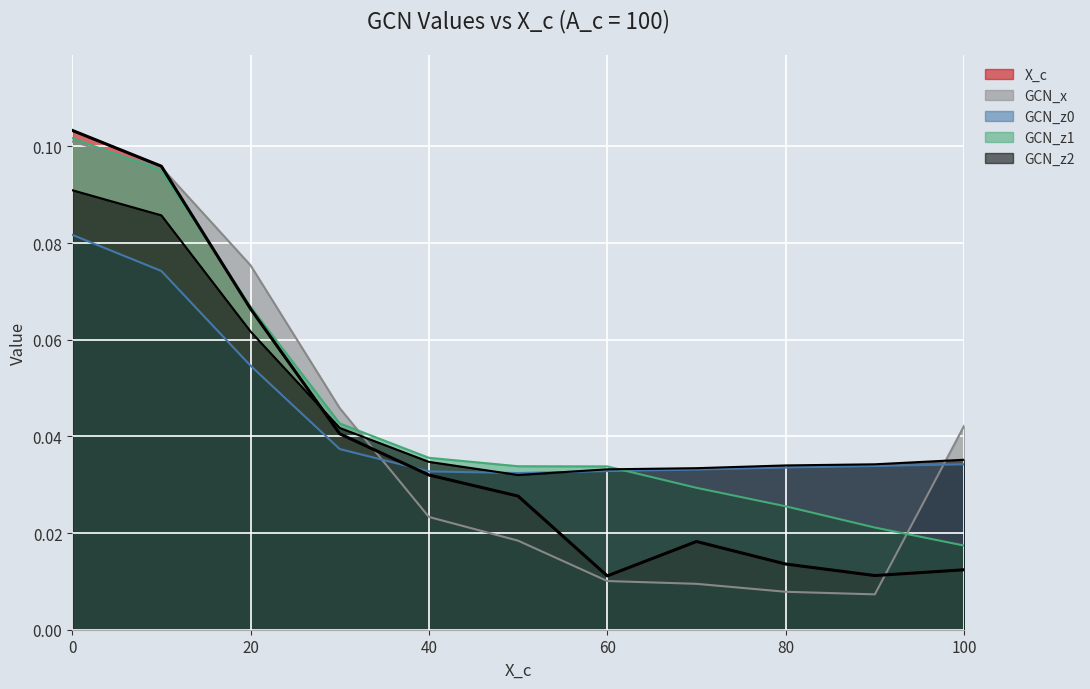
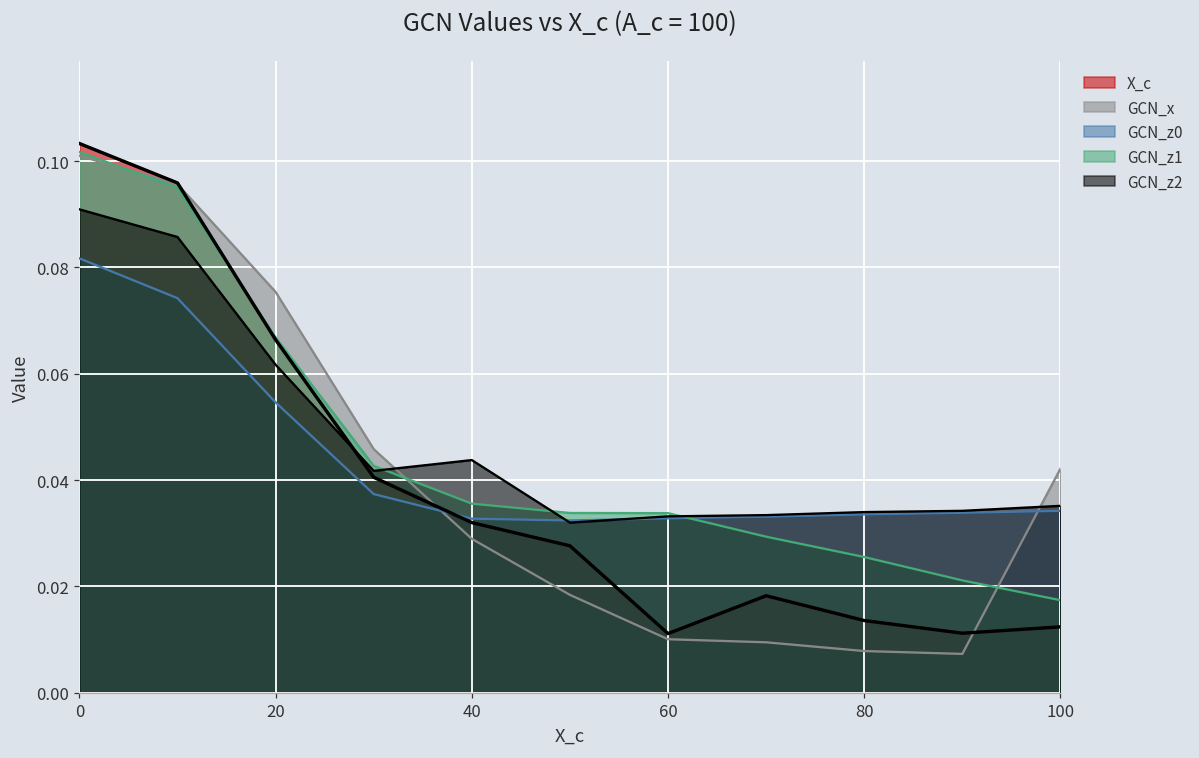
  {
    "X_c": {
      "0": 0.103,
      "40": 0.032,
      "60": 0.011,
      "80": 0.014,
      "100": 0.012
    },
    "GCN_x": {
      "0": 0.101,
      "20": 0.075,
-     "40": 0.023,
+     "40": 0.029,
      "60": 0.010,
      "80": 0.008,
      "100": 0.042
    },
    "GCN_z2": {
      "0": 0.091,
      "20": 0.062,
-     "40": 0.035,
+     "40": 0.044,
      "100": 0.035
    }
  }
